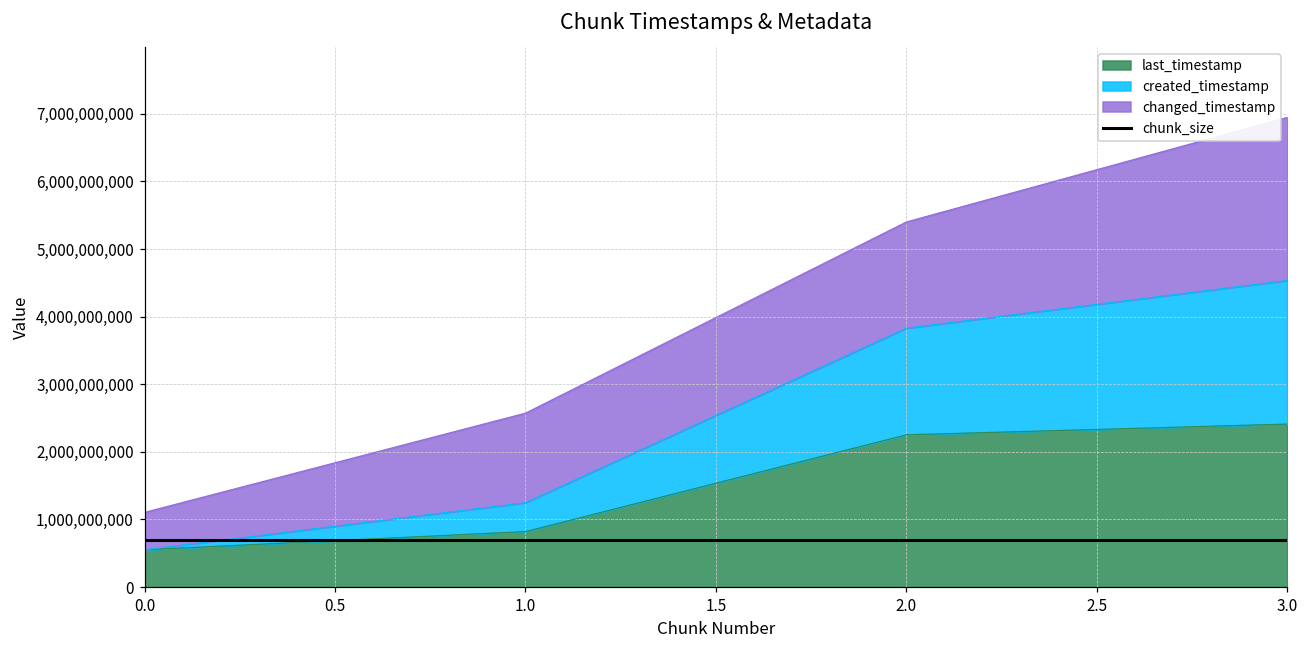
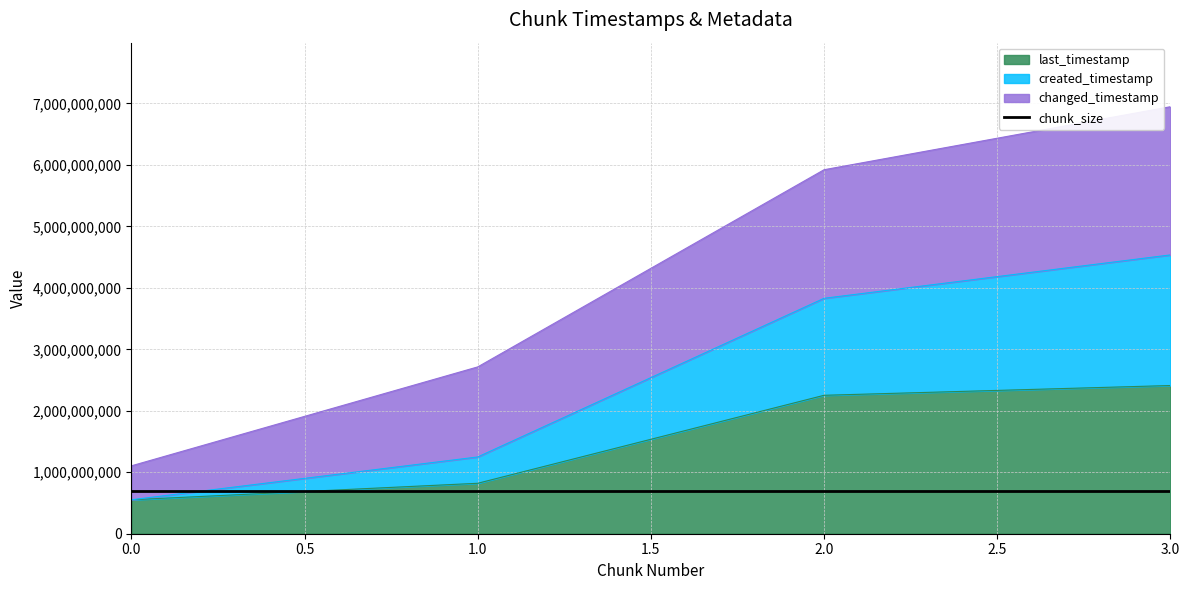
  {
    "last_timestamp": {
      "1.0": "800,000,000",
      "2.0": "2,300,000,000",
      "3.0": "2,400,000,000"
    },
    "created_timestamp": {
      "1.0": "400,000,000",
      "2.0": "1,600,000,000",
      "3.0": "2,100,000,000"
    },
    "changed_timestamp": {
      "0.0": "600,000,000",
-     "1.0": "1,300,000,000",
-     "2.0": "1,600,000,000",
+     "1.0": "1,500,000,000",
+     "2.0": "2,100,000,000",
      "3.0": "2,400,000,000"
    },
    "chunk_size": {
      "0.0": "700,000,000",
      "1.0": "700,000,000",
      "2.0": "700,000,000",
      "3.0": "700,000,000"
    }
  }
